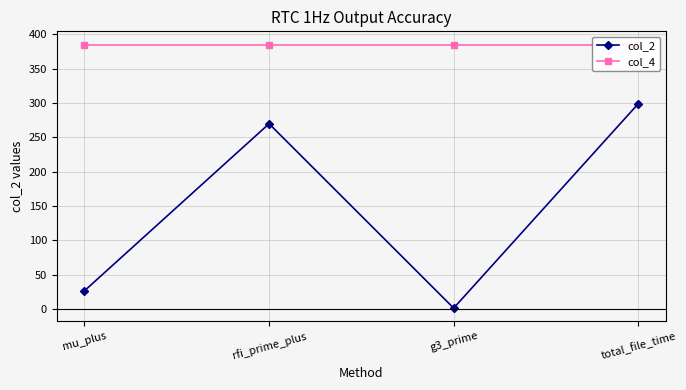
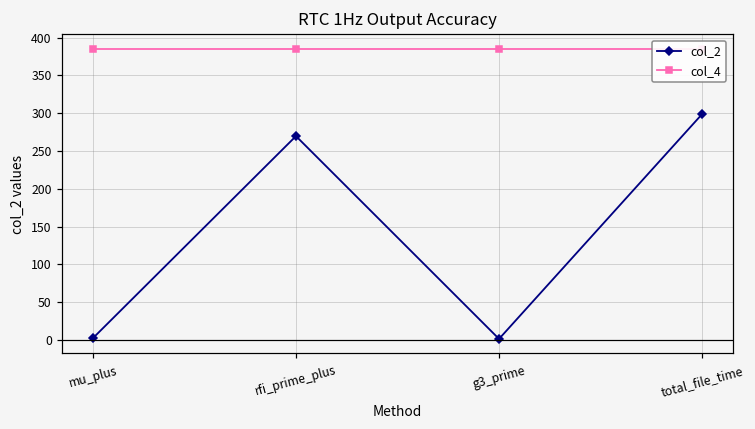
  {
    "col_2": {
-     "mu_plus": 30,
+     "mu_plus": 0,
      "rfi_prime_plus": 270,
      "g3_prime": 0,
      "total_file_time": 300
    },
    "col_4": {
      "mu_plus": 390,
      "rfi_prime_plus": 390,
      "g3_prime": 390
    }
  }
